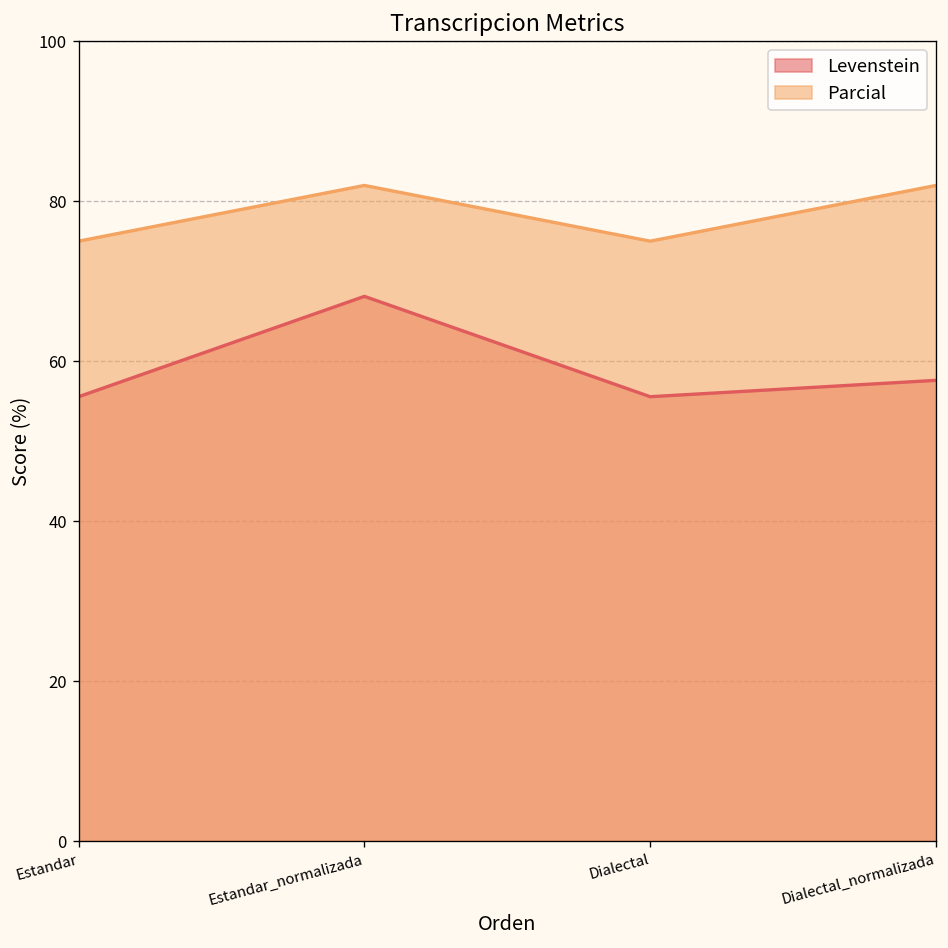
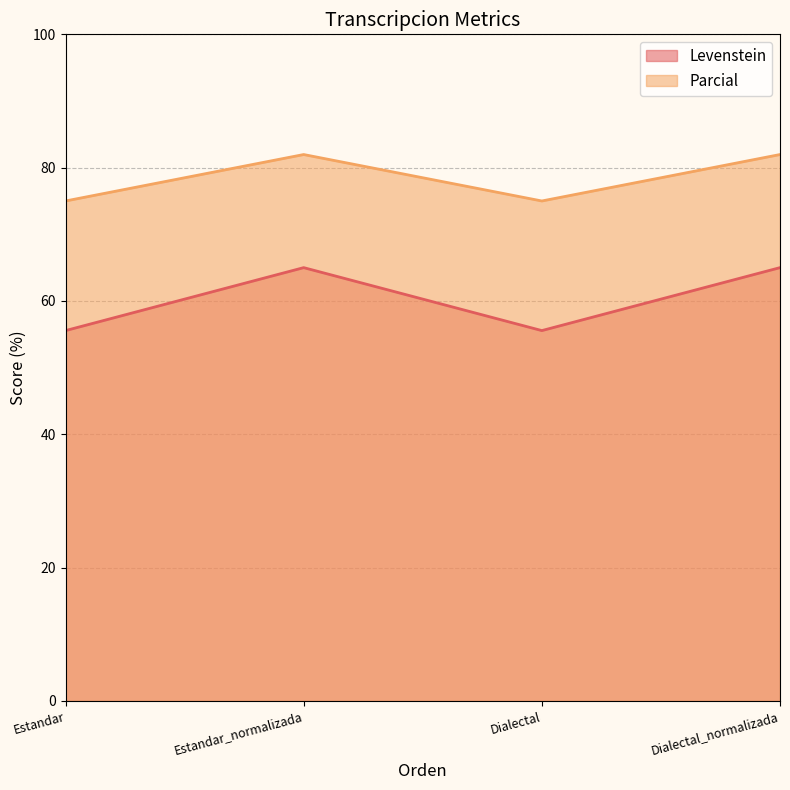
  {
    "Levenstein": {
      "Estandar": 56,
-     "Estandar_normalizada": 68,
+     "Estandar_normalizada": 65,
      "Dialectal": 56,
-     "Dialectal_normalizada": 58
+     "Dialectal_normalizada": 65
    },
    "Parcial": {
      "Estandar": 75,
      "Estandar_normalizada": 82,
      "Dialectal": 75,
      "Dialectal_normalizada": 82
    }
  }
